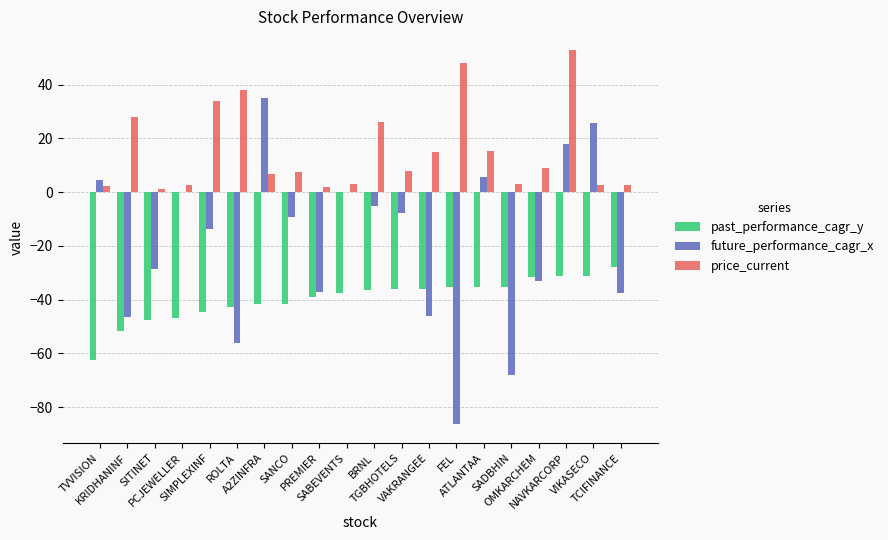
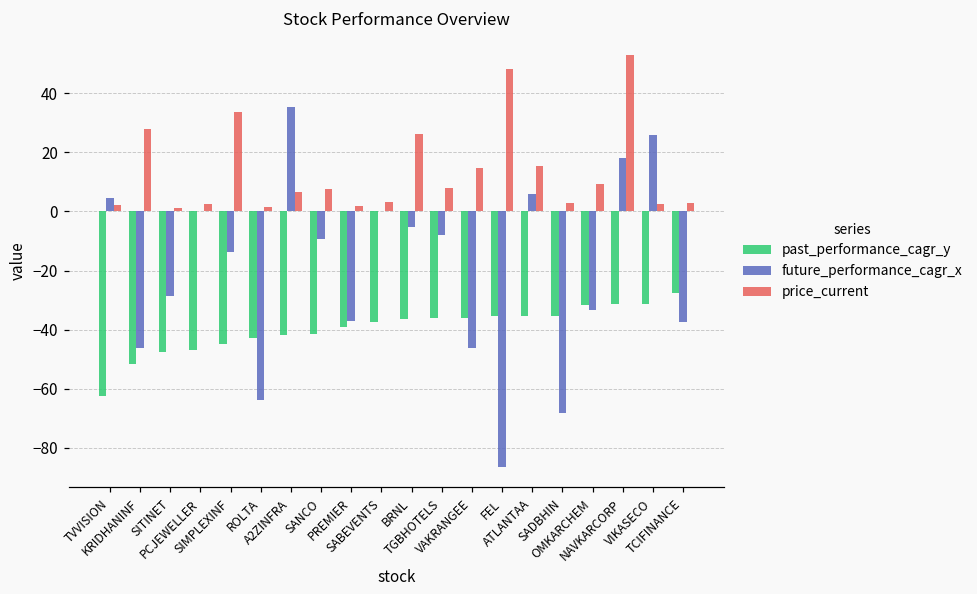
  {
    "past_performance_cagr_y": {
      "TVVISION": -63,
      "KRIDHANINF": -52,
      "SITINET": -48,
      "PCJEWELLER": -47,
      "SIMPLEXINF": -45,
      "ROLTA": -43,
      "A2ZINFRA": -42,
      "SANCO": -42,
      "PREMIER": -39,
      "SABEVENTS": -38,
      "BRNL": -36,
      "TGBHOTELS": -36,
      "VAKRANGEE": -36,
      "FEL": -35,
      "ATLANTAA": -35,
      "SADBHIN": -35,
      "OMKARCHEM": -32,
      "NAVKARCORP": -31,
      "VIKASECO": -31,
      "TCIFINANCE": -28
    },
    "future_performance_cagr_x": {
      "TVVISION": 5,
      "KRIDHANINF": -46,
      "SITINET": -28,
      "SIMPLEXINF": -14,
-     "ROLTA": -56,
+     "ROLTA": -64,
      "A2ZINFRA": 35,
      "SANCO": -9,
      "PREMIER": -37,
      "SABEVENTS": 0,
      "BRNL": -5,
      "TGBHOTELS": -8,
      "VAKRANGEE": -46,
      "FEL": -86,
      "ATLANTAA": 6,
      "SADBHIN": -68,
      "OMKARCHEM": -33,
      "NAVKARCORP": 18,
      "VIKASECO": 26,
      "TCIFINANCE": -37
    },
    "price_current": {
      "TVVISION": 2,
      "KRIDHANINF": 28,
      "SITINET": 1,
      "PCJEWELLER": 3,
      "SIMPLEXINF": 34,
-     "ROLTA": 38,
+     "ROLTA": 2,
      "A2ZINFRA": 7,
      "SANCO": 8,
      "PREMIER": 2,
      "SABEVENTS": 3,
      "BRNL": 26,
      "TGBHOTELS": 8,
      "VAKRANGEE": 15,
      "FEL": 48,
      "ATLANTAA": 15,
      "SADBHIN": 3,
      "OMKARCHEM": 9,
      "NAVKARCORP": 53,
      "VIKASECO": 3,
      "TCIFINANCE": 3
    }
  }
